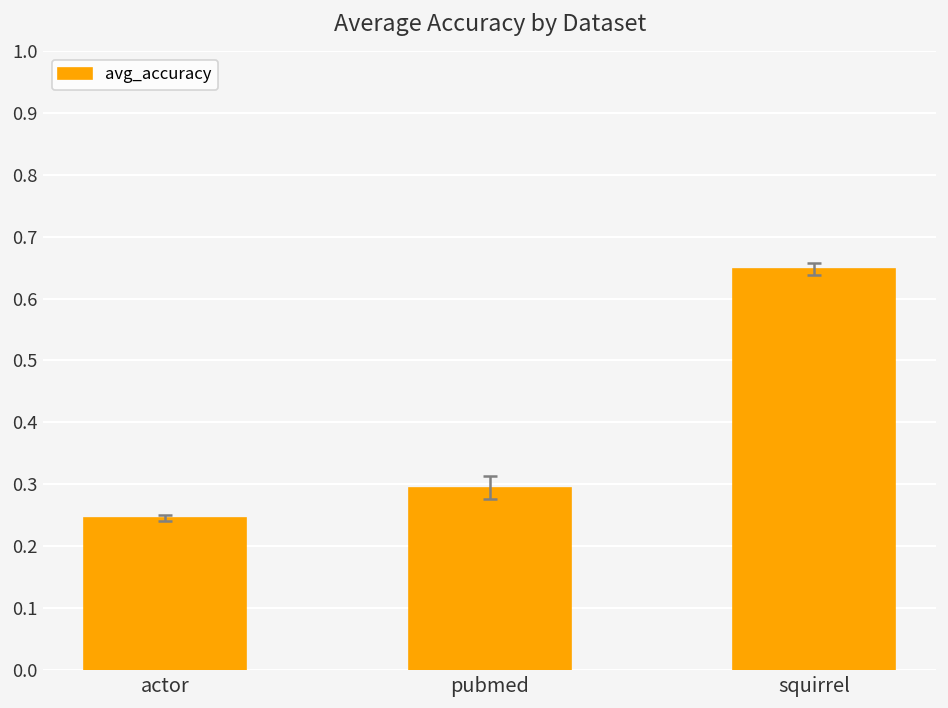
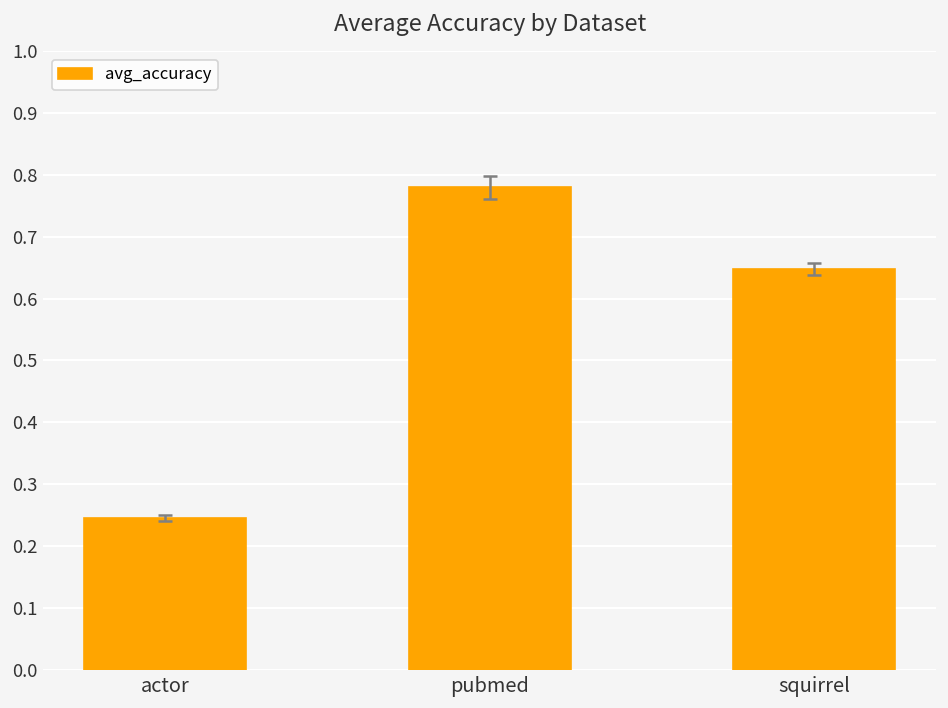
  {
    "avg_accuracy": {
      "actor": 0.24,
-     "pubmed": 0.29,
+     "pubmed": 0.78,
      "squirrel": 0.65
    }
  }
